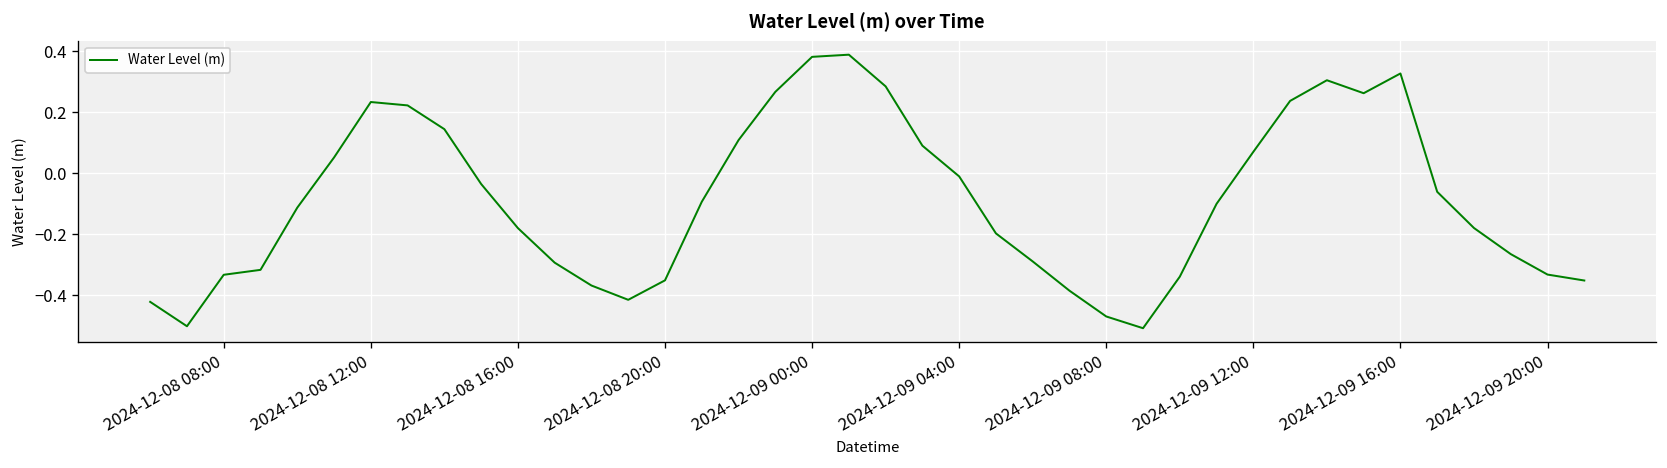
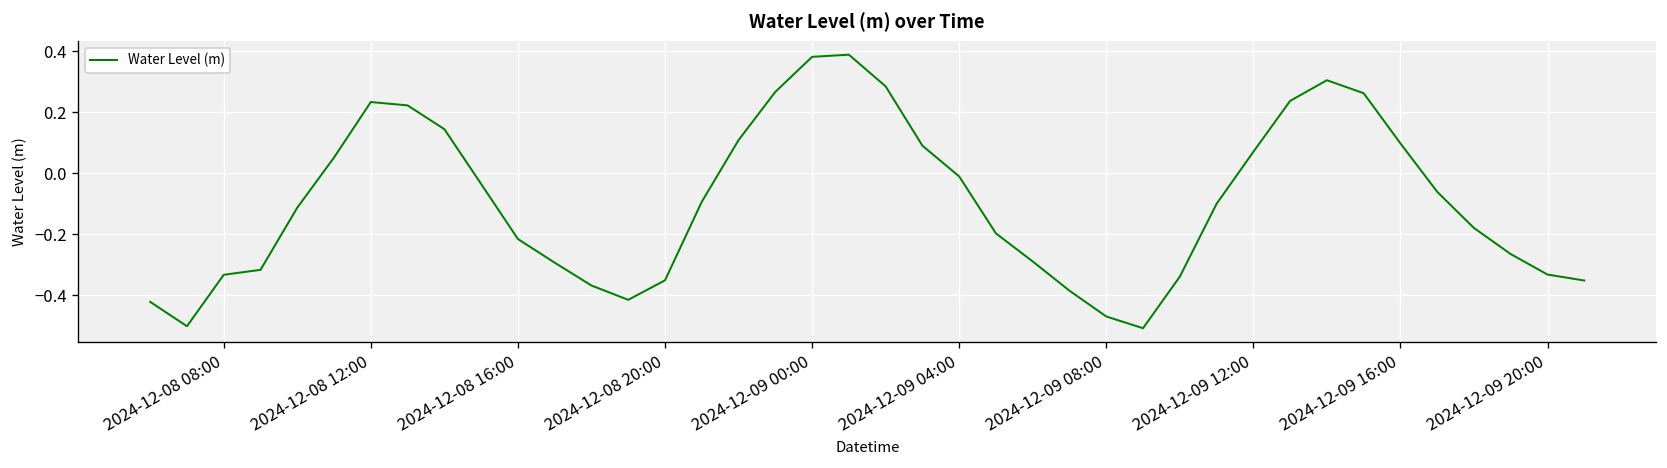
  {
    "2024-12-08 08:00": -0.33,
    "2024-12-08 12:00": 0.23,
-   "2024-12-08 16:00": -0.18,
+   "2024-12-08 16:00": -0.22,
    "2024-12-08 20:00": -0.35,
    "2024-12-09 00:00": 0.38,
    "2024-12-09 04:00": -0.01,
    "2024-12-09 08:00": -0.47,
    "2024-12-09 12:00": 0.07,
-   "2024-12-09 16:00": 0.33,
+   "2024-12-09 16:00": 0.10,
    "2024-12-09 20:00": -0.33
  }
